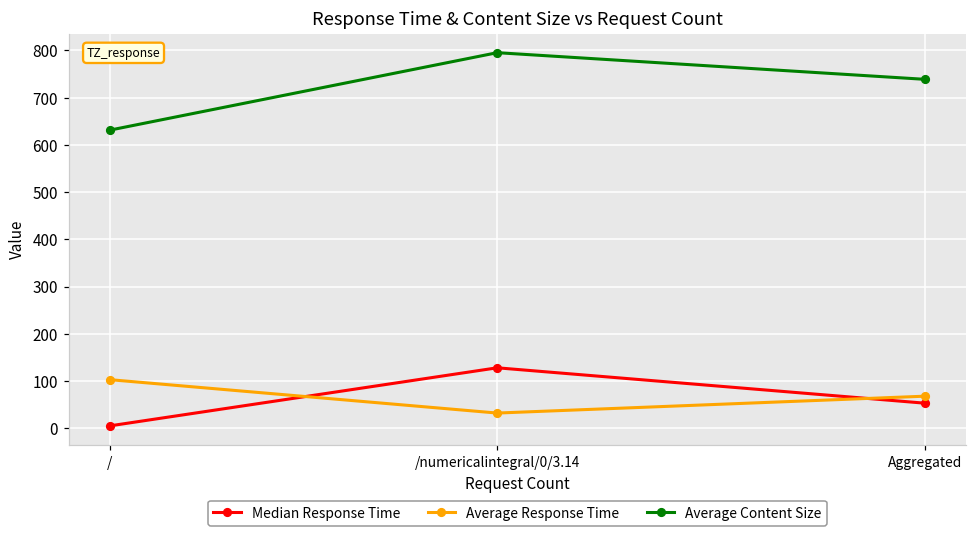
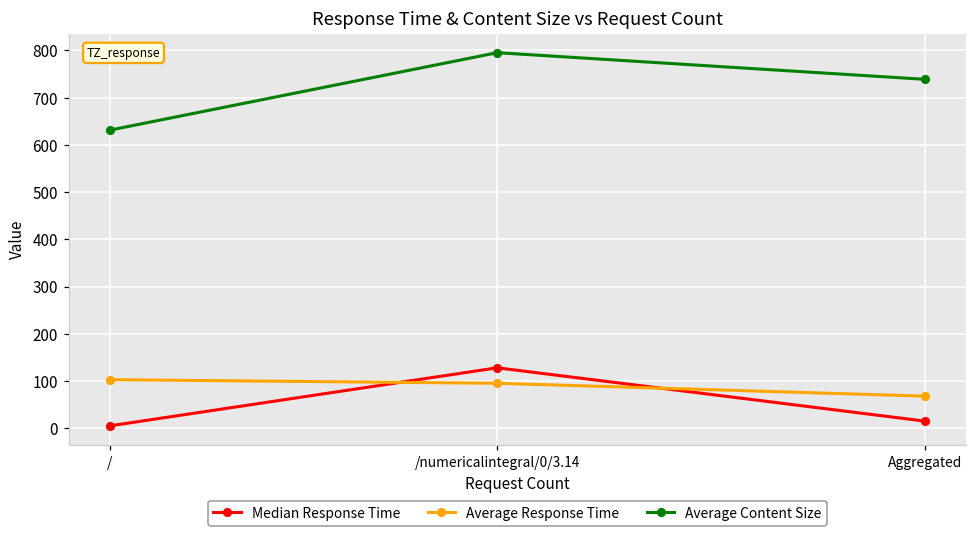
  {
    "Median Response Time": {
      "/": 10,
      "/numericalintegral/0/3.14": 130,
-     "Aggregated": 50
+     "Aggregated": 20
    },
    "Average Response Time": {
      "/": 100,
-     "/numericalintegral/0/3.14": 30,
+     "/numericalintegral/0/3.14": 100,
      "Aggregated": 70
    },
    "Average Content Size": {
      "/": 630,
      "/numericalintegral/0/3.14": 800,
      "Aggregated": 740
    }
  }
